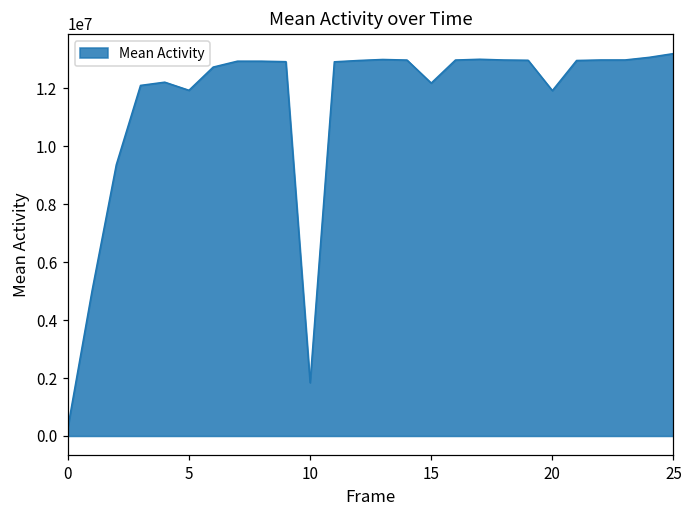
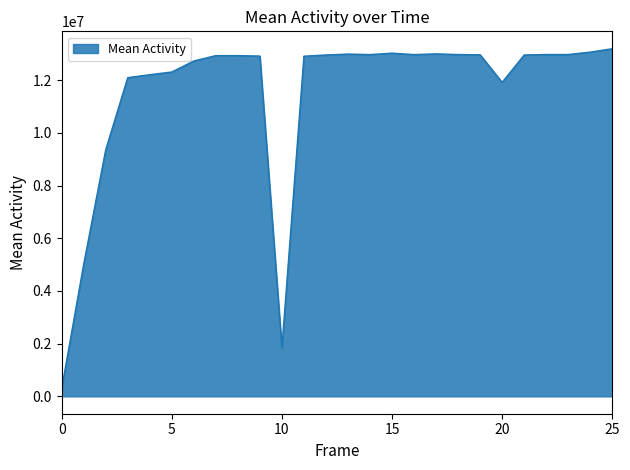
  {
    "0": 300000,
-   "5": 11900000,
+   "5": 12300000,
    "10": 1800000,
-   "15": 12200000,
+   "15": 13000000,
    "20": 11900000,
    "25": 13200000
  }
